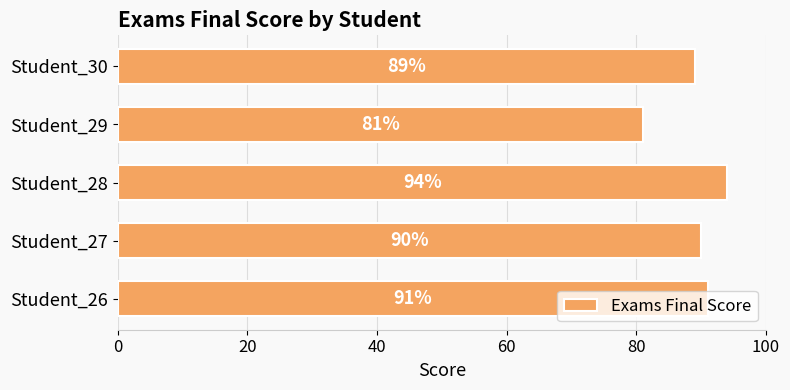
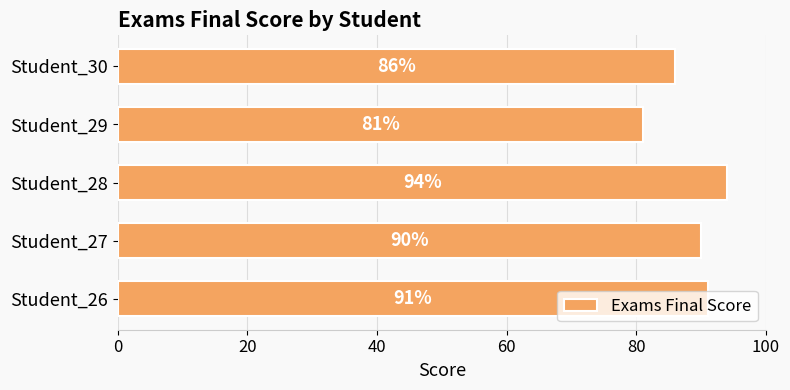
  {
-   "Student_30": "89%",
+   "Student_30": "86%",
    "Student_29": "81%",
    "Student_28": "94%",
    "Student_27": "90%"
  }
